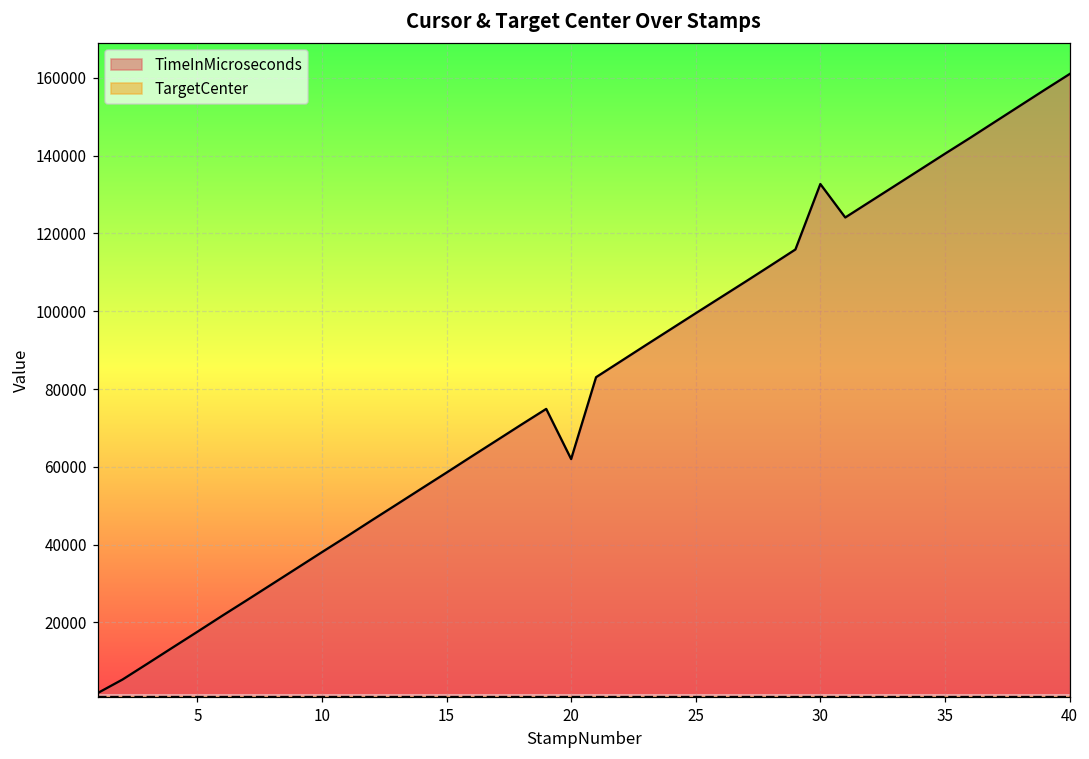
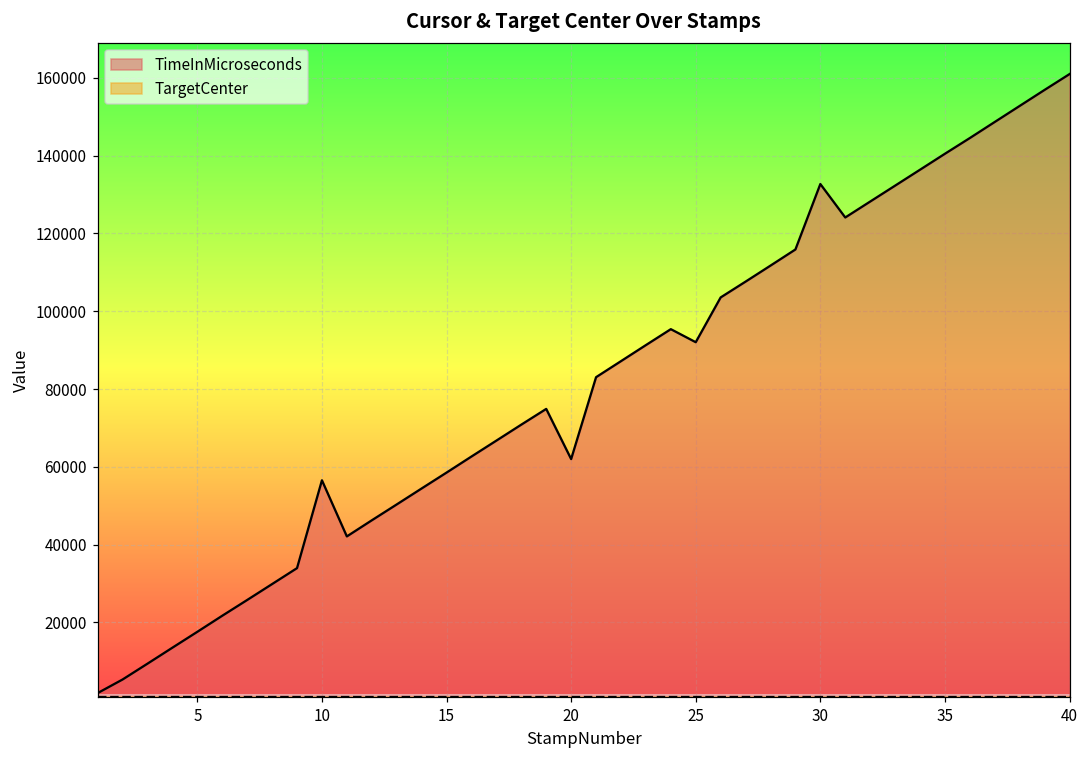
  {
    "TimeInMicroseconds": {
      "5": 18000,
-     "10": 38000,
+     "10": 57000,
      "15": 59000,
      "20": 62000,
-     "25": 99000,
+     "25": 92000,
      "30": 133000,
      "35": 140000,
      "40": 161000
    },
    "TargetCenter": {
      "5": 1000,
      "10": 1000,
      "15": 1000,
      "20": 1000,
      "25": 1000,
      "30": 1000,
      "35": 1000,
      "40": 1000
    }
  }
